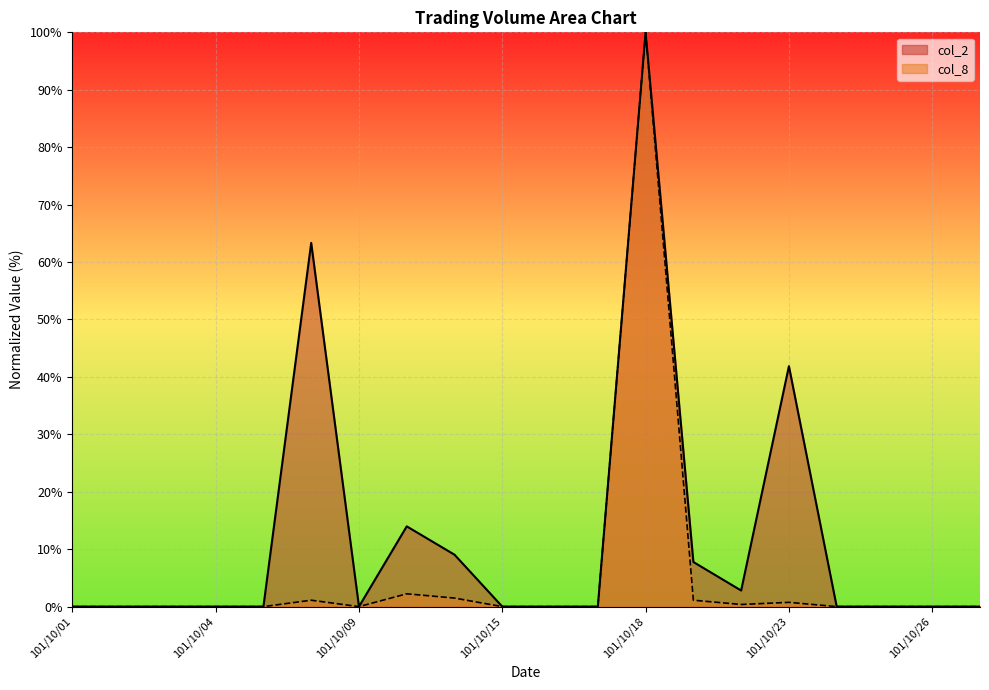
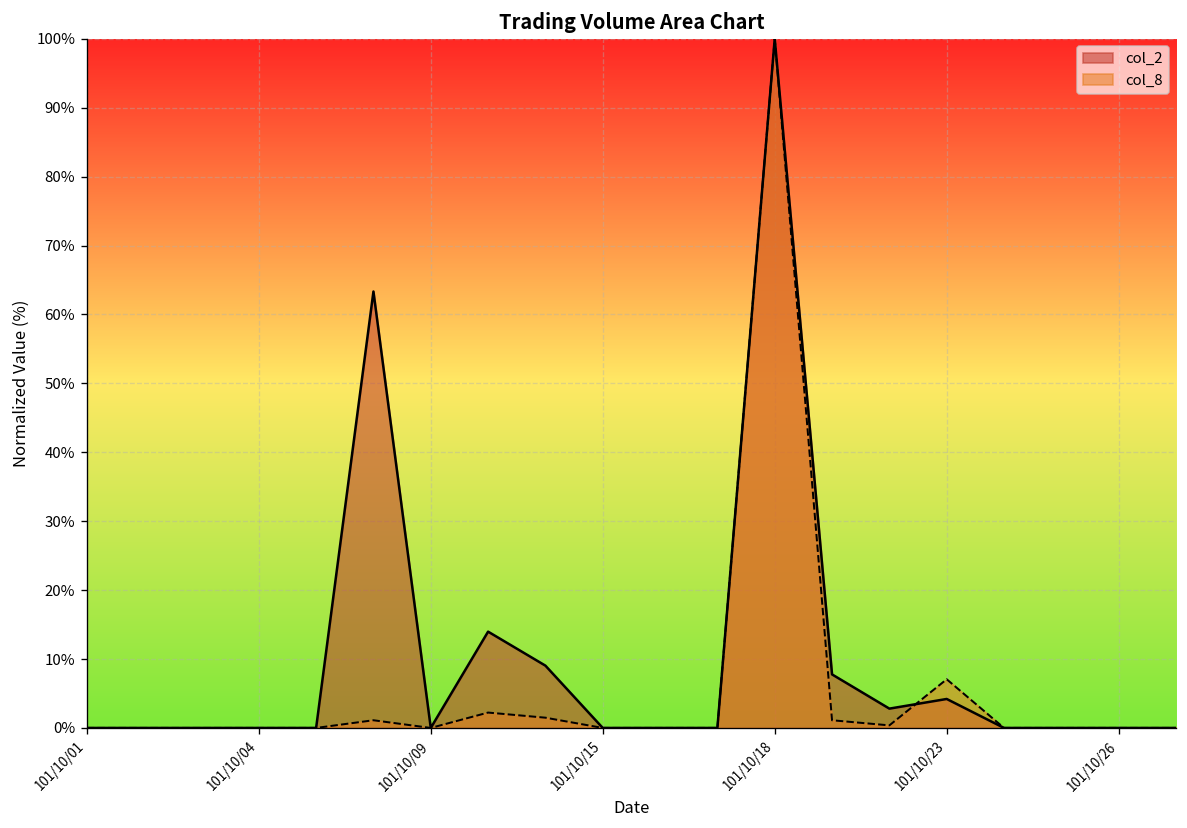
  {
    "col_2": {
-     "101/10/23": "42%"
+     "101/10/23": "4%"
    },
    "col_8": {
-     "101/10/23": "1%"
+     "101/10/23": "7%"
    }
  }
